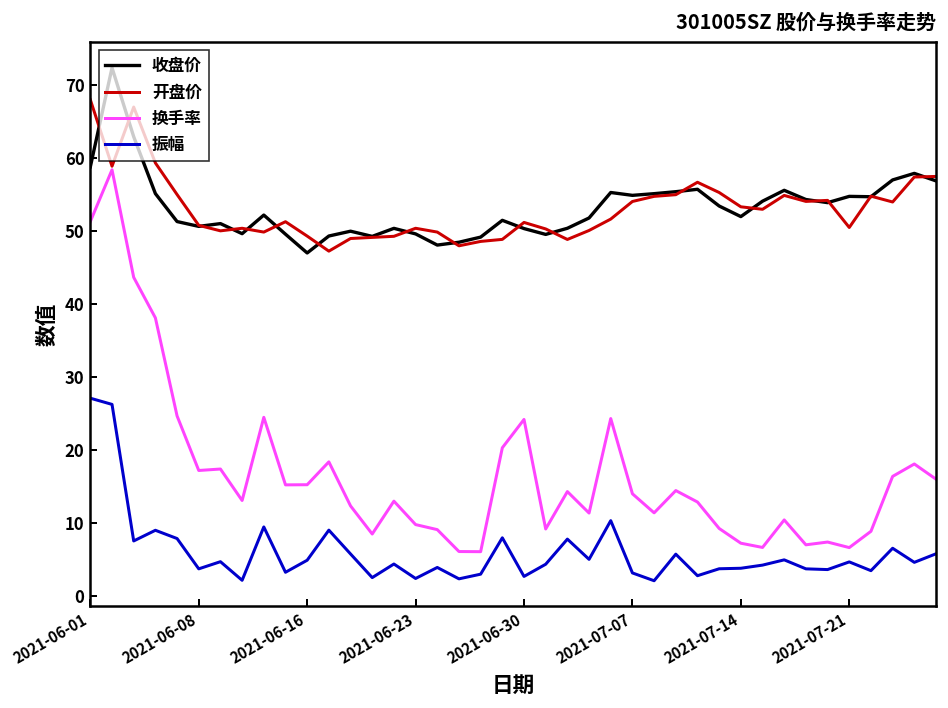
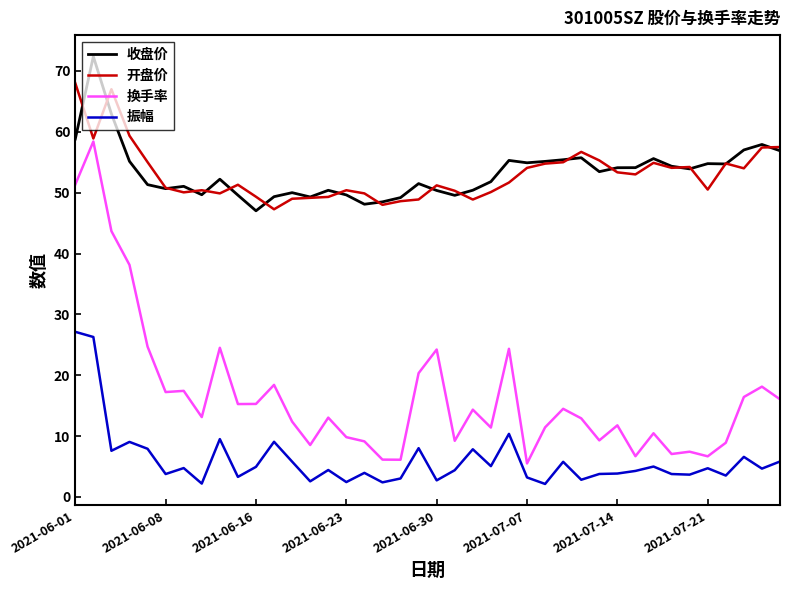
  {
    "收盘价": {
      "2021-06-01": 59,
      "2021-06-16": 47,
      "2021-06-23": 50,
      "2021-06-30": 50,
      "2021-07-07": 55,
-     "2021-07-14": 52,
+     "2021-07-14": 54,
      "2021-07-21": 55
    },
    "开盘价": {
      "2021-06-01": 68,
      "2021-06-16": 49,
      "2021-06-23": 50,
      "2021-06-30": 51,
      "2021-07-07": 54,
      "2021-07-14": 53,
      "2021-07-21": 51
    },
    "换手率": {
      "2021-06-01": 51,
      "2021-06-08": 17,
      "2021-06-16": 15,
      "2021-06-23": 10,
      "2021-06-30": 24,
-     "2021-07-07": 14,
-     "2021-07-14": 7,
+     "2021-07-07": 6,
+     "2021-07-14": 12,
      "2021-07-21": 7
    },
    "振幅": {
      "2021-06-01": 27,
      "2021-06-08": 4,
      "2021-06-16": 5,
      "2021-06-23": 2,
      "2021-06-30": 3,
      "2021-07-07": 3,
      "2021-07-14": 4,
      "2021-07-21": 5
    }
  }
